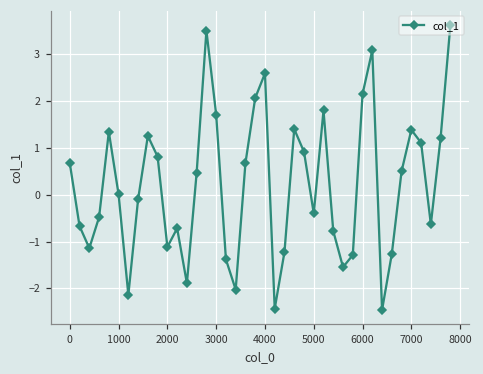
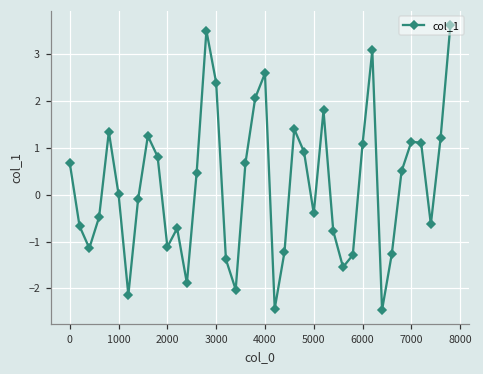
  {
    "0": 0.7,
    "1000": 0.0,
    "2000": -1.1,
-   "3000": 1.7,
+   "3000": 2.4,
    "4000": 2.6,
    "5000": -0.4,
-   "6000": 2.2,
-   "7000": 1.4
+   "6000": 1.1,
+   "7000": 1.1
  }
